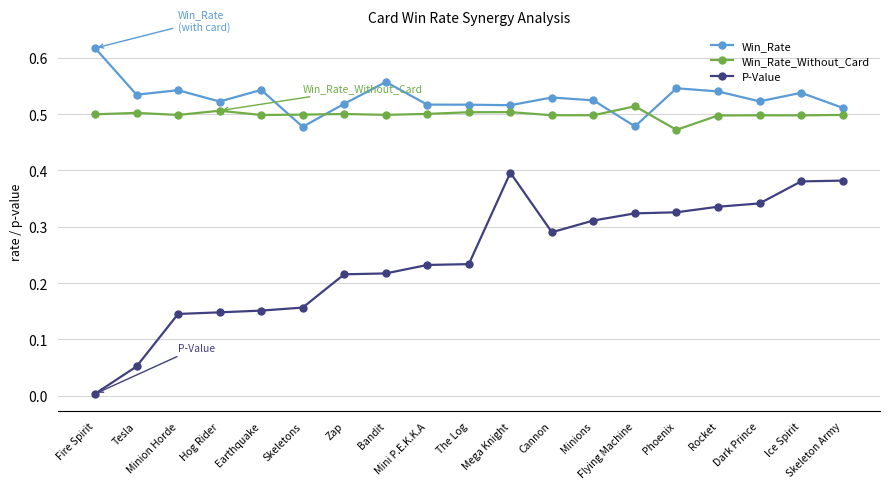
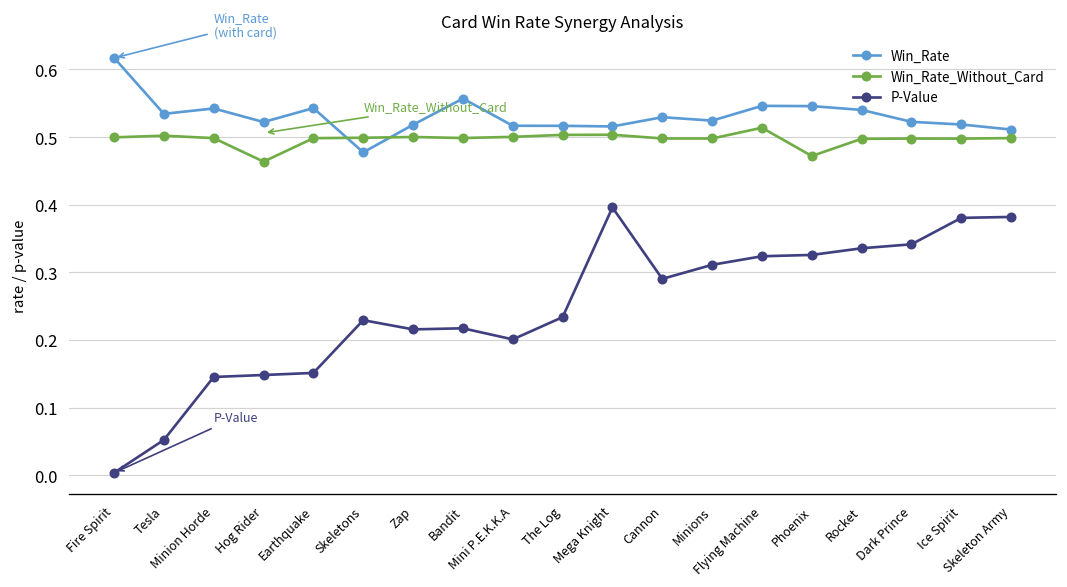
  {
    "Win_Rate": {
      "Fire Spirit": 0.62,
      "Tesla": 0.53,
      "Minion Horde": 0.54,
      "Hog Rider": 0.52,
      "Earthquake": 0.54,
      "Skeletons": 0.48,
      "Zap": 0.52,
      "Bandit": 0.56,
      "Mini P.E.K.K.A": 0.52,
      "The Log": 0.52,
      "Mega Knight": 0.52,
      "Cannon": 0.53,
      "Minions": 0.52,
-     "Flying Machine": 0.48,
+     "Flying Machine": 0.55,
      "Phoenix": 0.55,
      "Rocket": 0.54,
      "Dark Prince": 0.52,
-     "Ice Spirit": 0.54,
+     "Ice Spirit": 0.52,
      "Skeleton Army": 0.51
    },
    "Win_Rate_Without_Card": {
      "Fire Spirit": 0.50,
      "Tesla": 0.50,
      "Minion Horde": 0.50,
-     "Hog Rider": 0.51,
+     "Hog Rider": 0.46,
      "Earthquake": 0.50,
      "Skeletons": 0.50,
      "Zap": 0.50,
      "Bandit": 0.50,
      "Mini P.E.K.K.A": 0.50,
      "The Log": 0.50,
      "Mega Knight": 0.50,
      "Cannon": 0.50,
      "Minions": 0.50,
      "Flying Machine": 0.51,
      "Phoenix": 0.47,
      "Rocket": 0.50,
      "Dark Prince": 0.50,
      "Ice Spirit": 0.50,
      "Skeleton Army": 0.50
    },
    "P-Value": {
      "Fire Spirit": 0.00,
      "Tesla": 0.05,
      "Minion Horde": 0.15,
      "Hog Rider": 0.15,
      "Earthquake": 0.15,
-     "Skeletons": 0.16,
+     "Skeletons": 0.23,
      "Zap": 0.22,
      "Bandit": 0.22,
-     "Mini P.E.K.K.A": 0.23,
+     "Mini P.E.K.K.A": 0.20,
      "The Log": 0.23,
      "Mega Knight": 0.40,
      "Cannon": 0.29,
      "Minions": 0.31,
      "Flying Machine": 0.32,
      "Phoenix": 0.33,
      "Rocket": 0.34,
      "Dark Prince": 0.34,
      "Ice Spirit": 0.38,
      "Skeleton Army": 0.38
    }
  }
